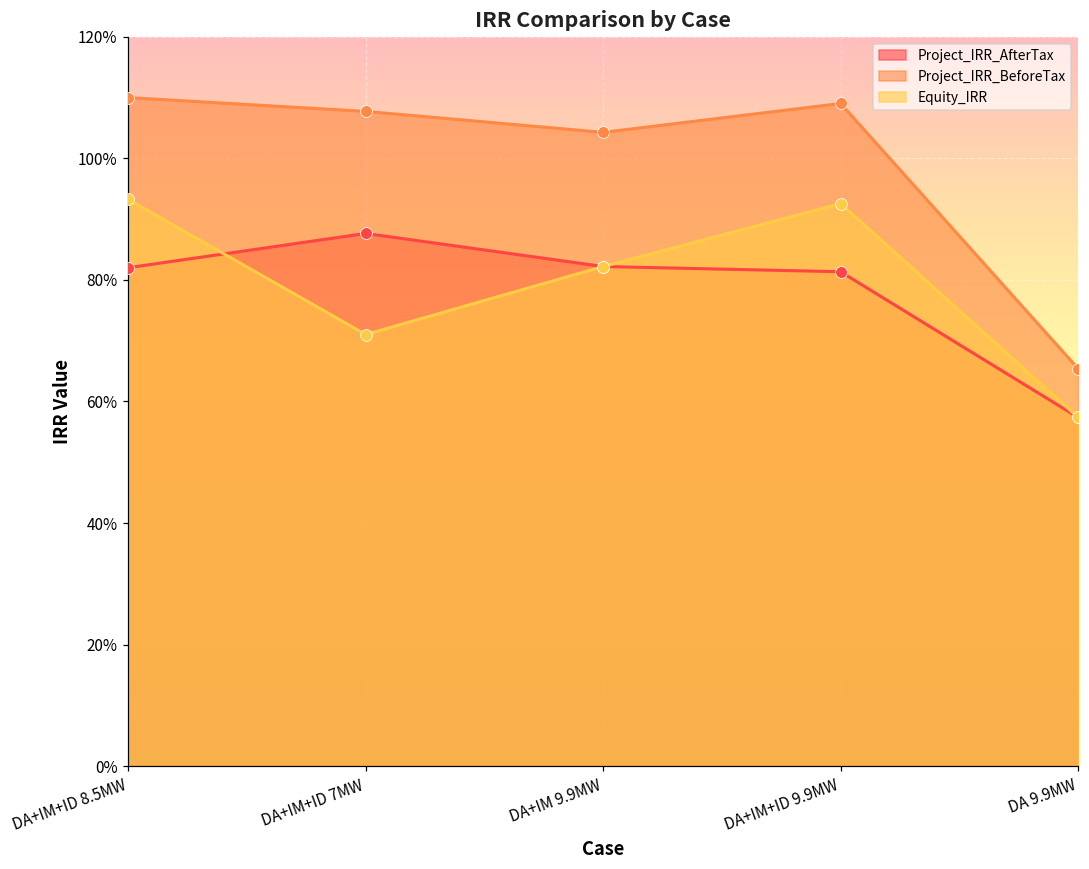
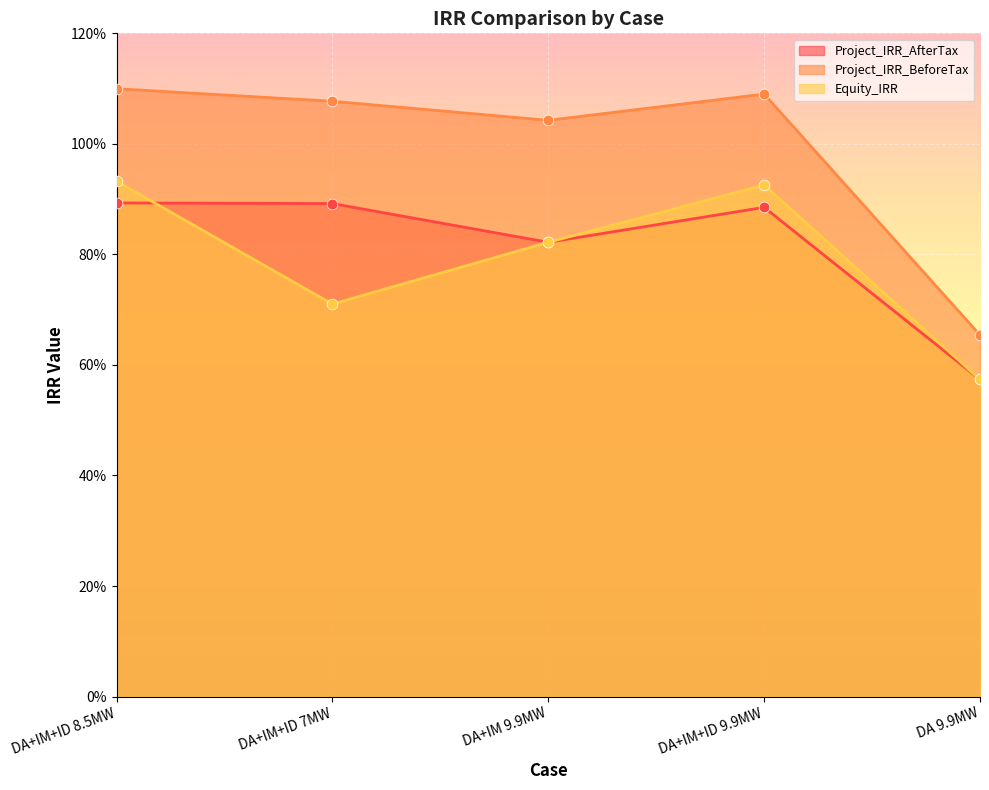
  {
    "Project_IRR_AfterTax": {
-     "DA+IM+ID 8.5MW": "82%",
-     "DA+IM+ID 7MW": "88%",
-     "DA+IM+ID 9.9MW": "81%"
+     "DA+IM+ID 8.5MW": "89%",
+     "DA+IM+ID 7MW": "89%",
+     "DA+IM+ID 9.9MW": "89%"
    },
    "Project_IRR_BeforeTax": {
      "DA+IM+ID 8.5MW": "110%",
      "DA+IM+ID 7MW": "108%",
      "DA+IM 9.9MW": "104%",
      "DA+IM+ID 9.9MW": "109%",
      "DA 9.9MW": "65%"
    },
    "Equity_IRR": {
      "DA+IM+ID 8.5MW": "93%",
      "DA+IM+ID 7MW": "71%",
      "DA+IM+ID 9.9MW": "93%"
    }
  }
